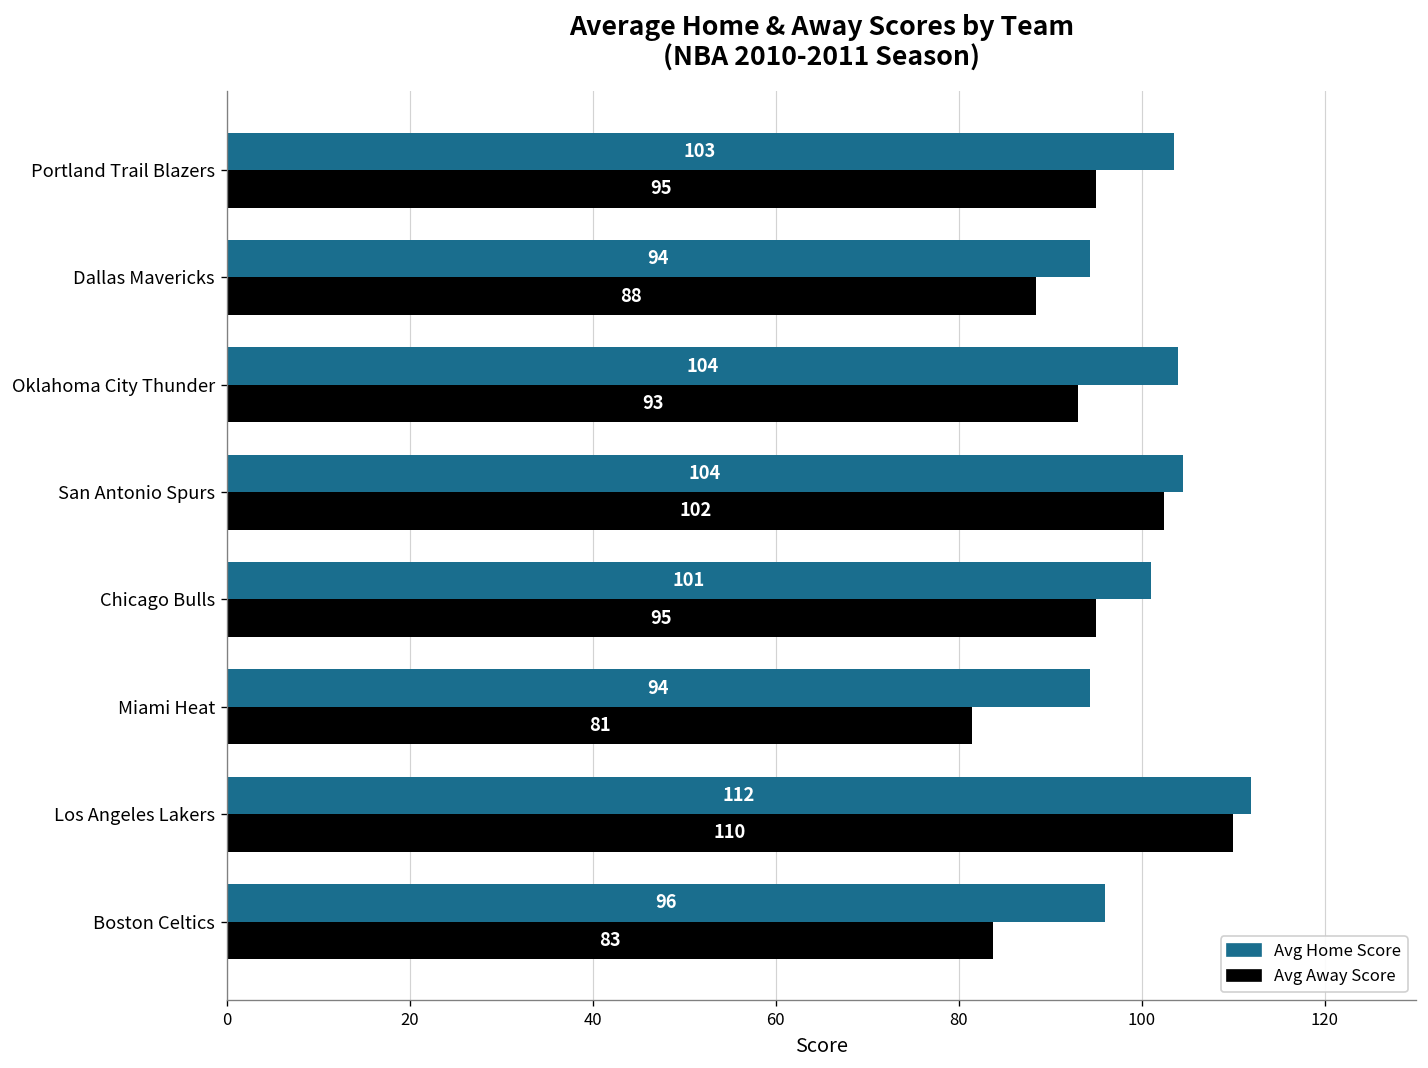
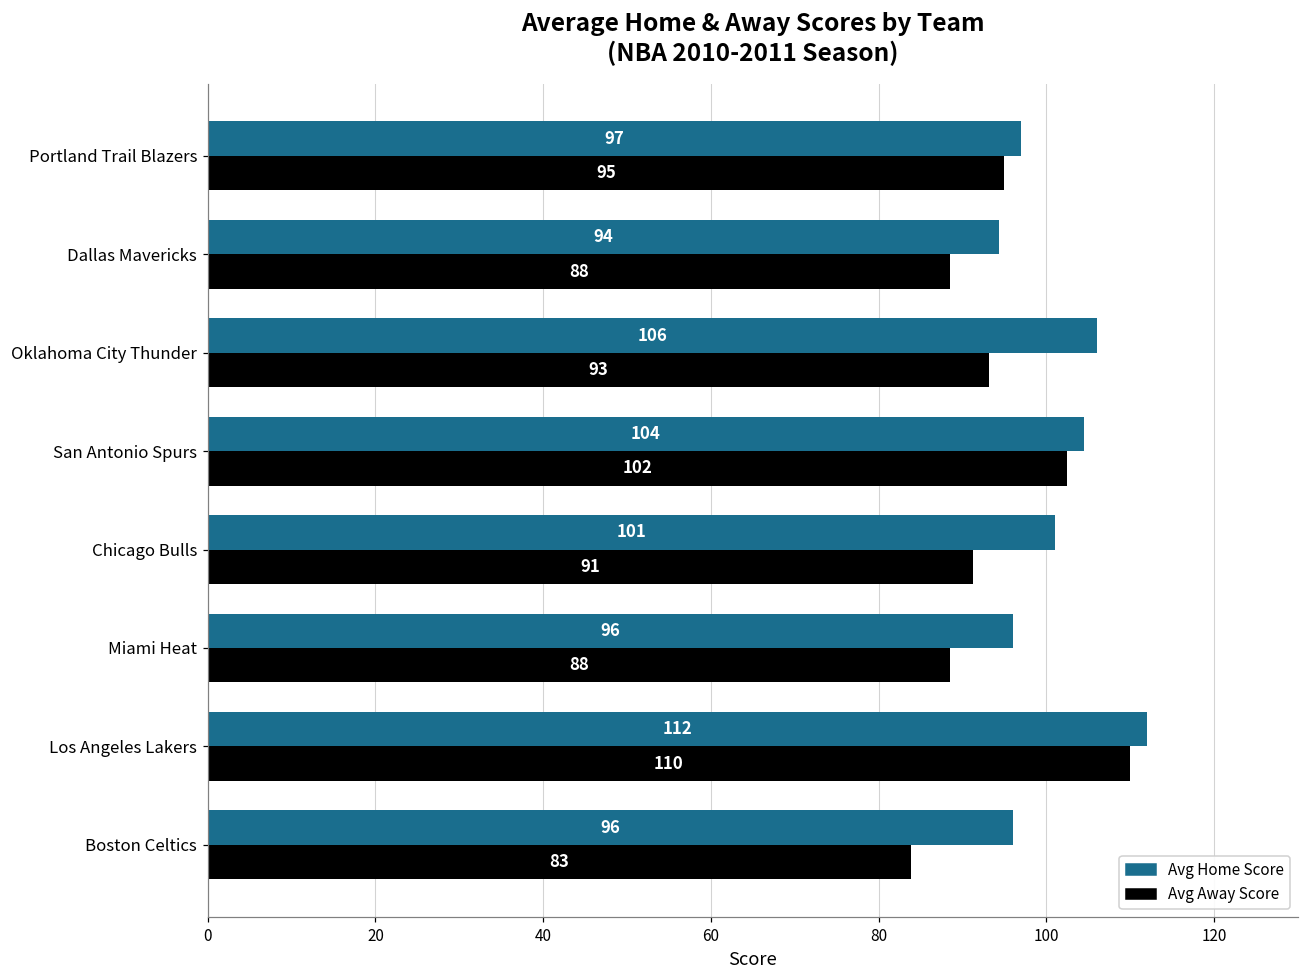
  {
    "Avg Home Score": {
-     "Portland Trail Blazers": 103,
+     "Portland Trail Blazers": 97,
      "Dallas Mavericks": 94,
-     "Oklahoma City Thunder": 104,
+     "Oklahoma City Thunder": 106,
      "San Antonio Spurs": 104,
      "Chicago Bulls": 101,
-     "Miami Heat": 94,
+     "Miami Heat": 96,
      "Los Angeles Lakers": 112,
      "Boston Celtics": 96
    },
    "Avg Away Score": {
      "Portland Trail Blazers": 95,
      "Dallas Mavericks": 88,
      "Oklahoma City Thunder": 93,
      "San Antonio Spurs": 102,
-     "Chicago Bulls": 95,
-     "Miami Heat": 81,
+     "Chicago Bulls": 91,
+     "Miami Heat": 88,
      "Los Angeles Lakers": 110
    }
  }
